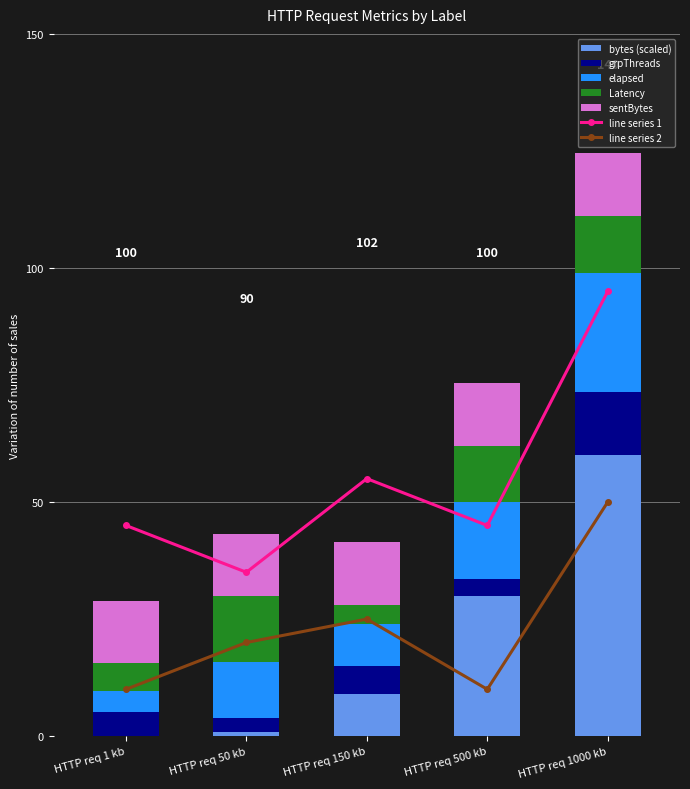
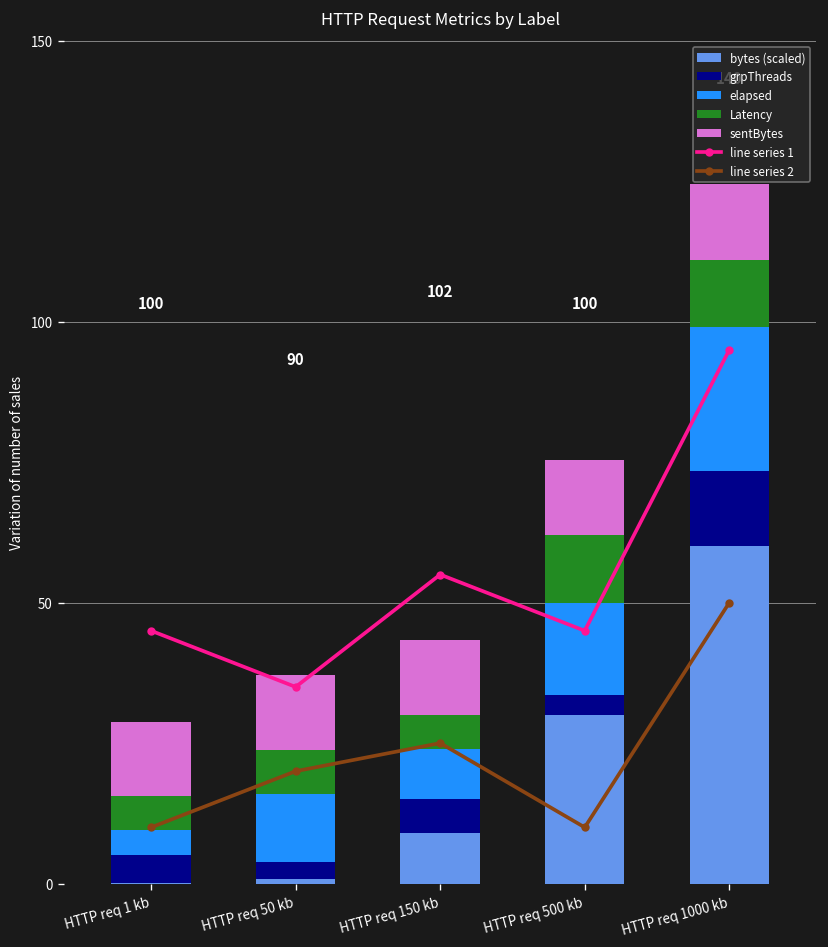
  {
    "line series 1": {
      "HTTP req 1 kb": 45,
      "HTTP req 50 kb": 35,
      "HTTP req 150 kb": 55,
      "HTTP req 500 kb": 45,
      "HTTP req 1000 kb": 95
    },
    "bytes (scaled)": {
      "HTTP req 50 kb": 1,
      "HTTP req 150 kb": 9,
      "HTTP req 500 kb": 30,
      "HTTP req 1000 kb": 60
    },
    "line series 2": {
      "HTTP req 1 kb": 10,
      "HTTP req 50 kb": 20,
      "HTTP req 150 kb": 25,
      "HTTP req 500 kb": 10,
      "HTTP req 1000 kb": 50
    },
    "grpThreads": {
      "HTTP req 1 kb": 5,
      "HTTP req 50 kb": 3,
      "HTTP req 150 kb": 6,
      "HTTP req 500 kb": 4,
      "HTTP req 1000 kb": 14
    },
    "elapsed": {
      "HTTP req 1 kb": 5,
      "HTTP req 50 kb": 12,
      "HTTP req 150 kb": 9,
      "HTTP req 500 kb": 17,
      "HTTP req 1000 kb": 26
    },
    "Latency": {
      "HTTP req 1 kb": 6,
-     "HTTP req 50 kb": 14,
-     "HTTP req 150 kb": 4,
+     "HTTP req 50 kb": 8,
+     "HTTP req 150 kb": 6,
      "HTTP req 500 kb": 12,
      "HTTP req 1000 kb": 12
    },
    "sentBytes": {
      "HTTP req 1 kb": 13,
      "HTTP req 50 kb": 13,
      "HTTP req 150 kb": 13,
      "HTTP req 500 kb": 13,
      "HTTP req 1000 kb": 14
    }
  }
